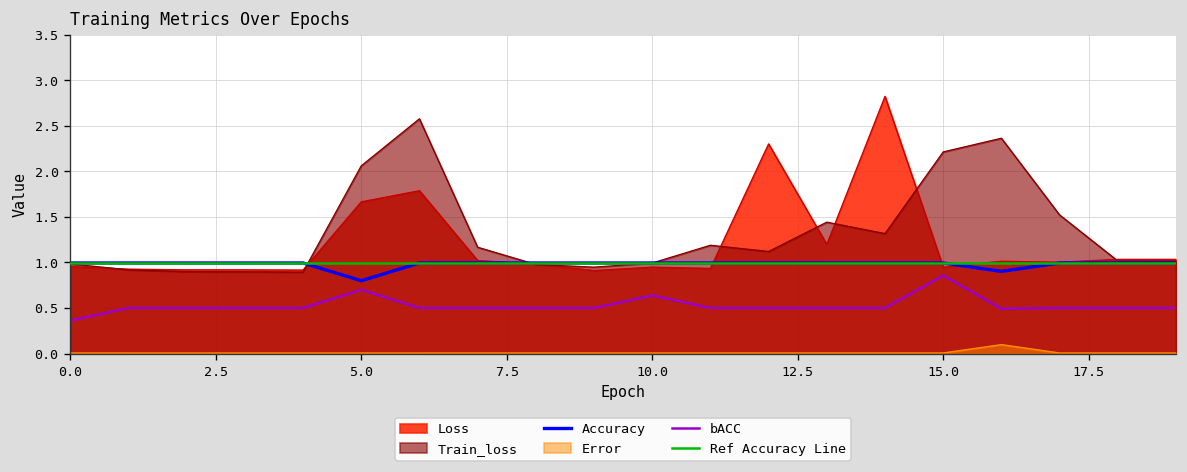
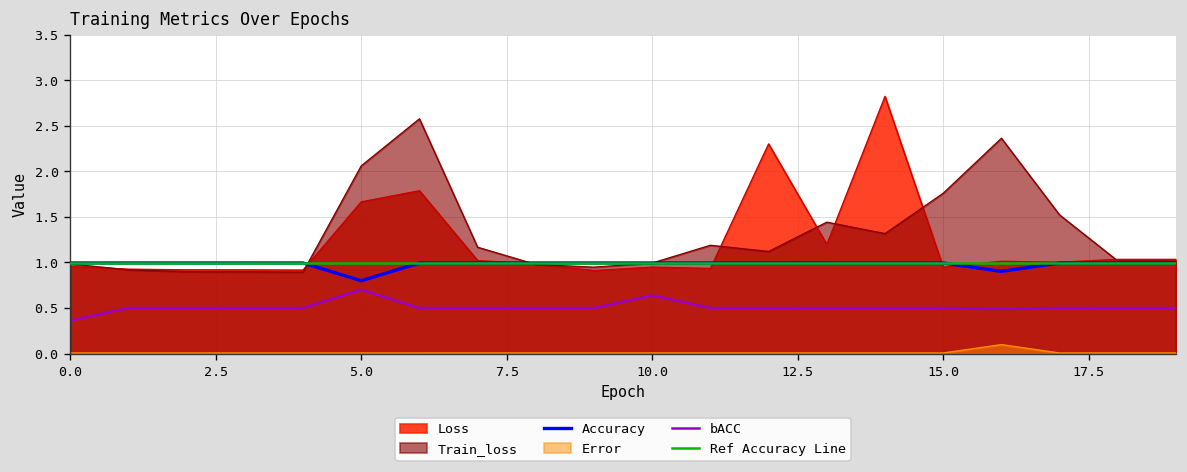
  {
    "Loss": {
      "5.0": 1.7,
      "10.0": 0.9,
      "15.0": 0.9
    },
    "Train_loss": {
      "5.0": 2.1,
-     "15.0": 2.2
+     "15.0": 1.8
    },
    "Accuracy": {
      "5.0": 0.8,
      "15.0": 1.0
    },
    "Error": {
      "0.0": 0.0,
      "5.0": 0.0,
      "10.0": 0.0,
      "15.0": 0.0
    },
    "bACC": {
      "0.0": 0.4,
      "5.0": 0.7,
      "10.0": 0.6,
-     "15.0": 0.9
+     "15.0": 0.5
    }
  }
